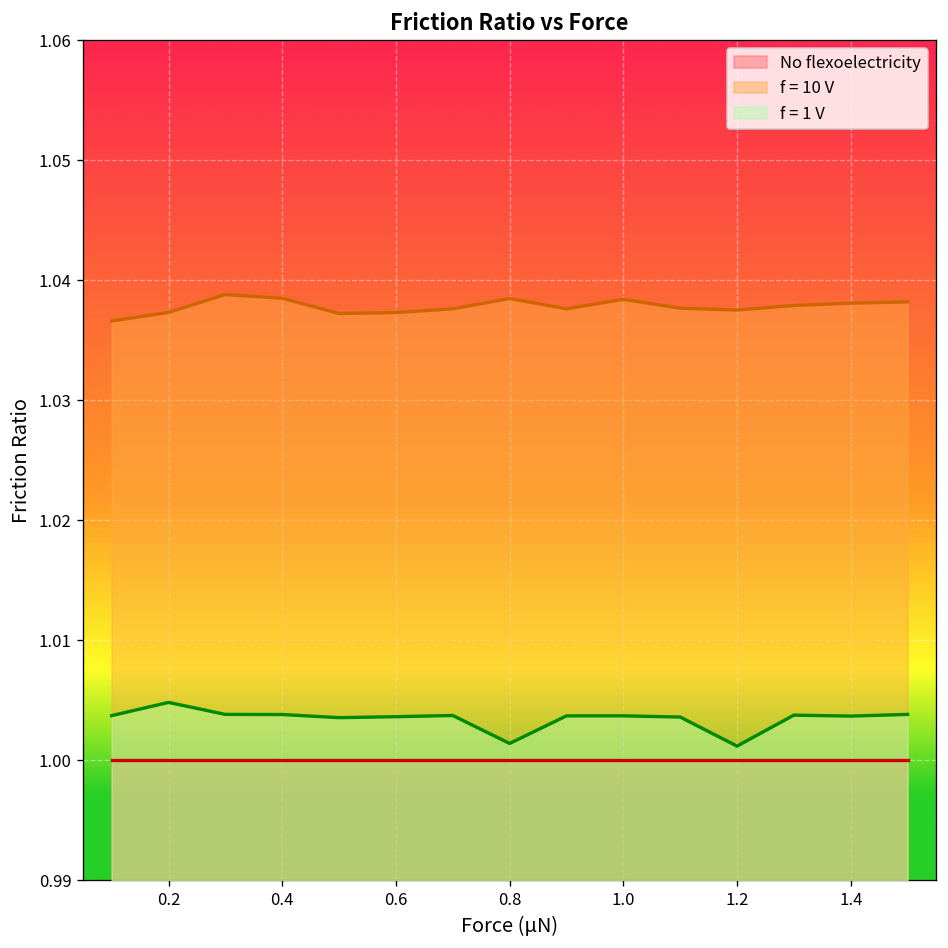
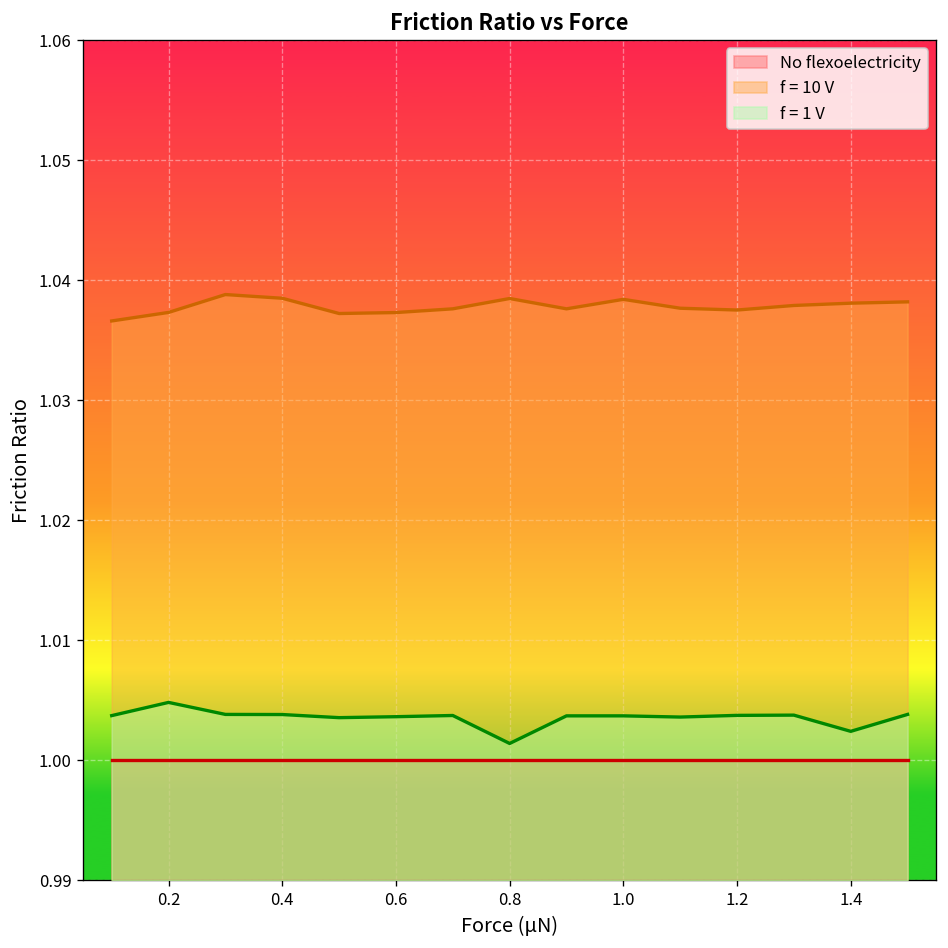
  {
    "f = 1 V": {
      "0.2": 1.0048,
      "0.4": 1.0038,
      "0.6": 1.0036,
      "0.8": 1.0014,
      "1.0": 1.0037,
-     "1.2": 1.0012,
-     "1.4": 1.0037
+     "1.2": 1.0038,
+     "1.4": 1.0024
    }
  }
